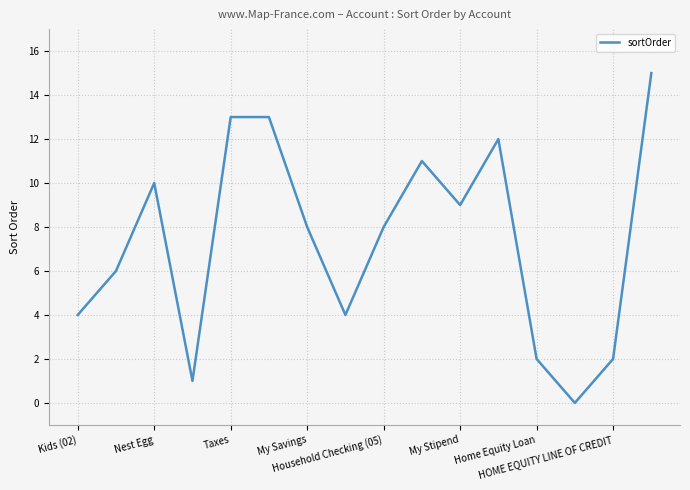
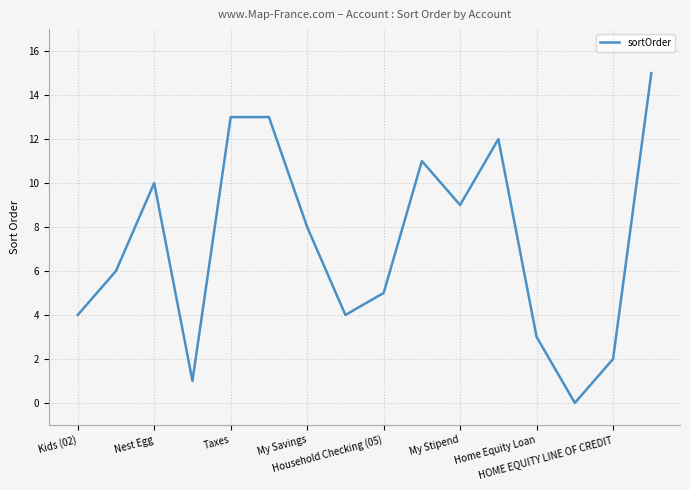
  {
    "Kids (02)": 4,
    "Nest Egg": 10,
    "Taxes": 13,
    "My Savings": 8,
-   "Household Checking (05)": 8,
+   "Household Checking (05)": 5,
    "My Stipend": 9,
-   "Home Equity Loan": 2
+   "Home Equity Loan": 3
  }
